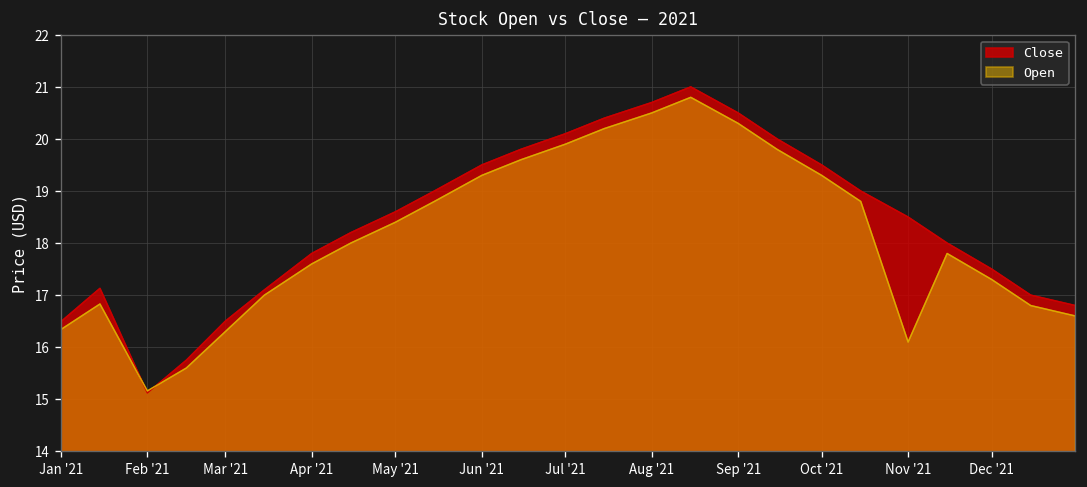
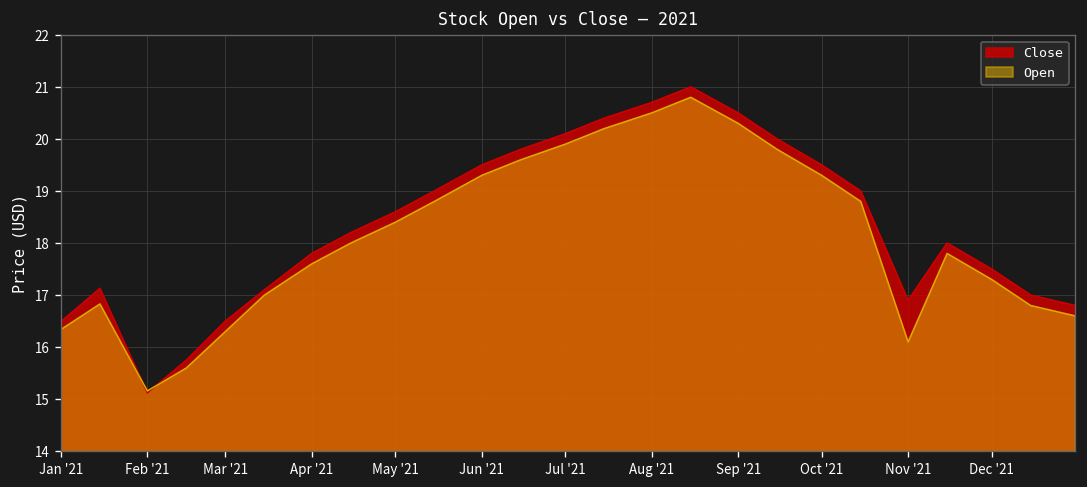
  {
    "Close": {
      "Jan '21": 16.5,
      "Mar '21": 16.5,
      "Apr '21": 17.8,
      "May '21": 18.6,
      "Jun '21": 19.5,
      "Jul '21": 20.1,
      "Aug '21": 20.7,
      "Sep '21": 20.5,
      "Oct '21": 19.5,
-     "Nov '21": 18.5,
+     "Nov '21": 16.9,
      "Dec '21": 17.5
    },
    "Open": {
      "Jan '21": 16.3,
      "Mar '21": 16.3,
      "Apr '21": 17.6,
      "May '21": 18.4,
      "Jun '21": 19.3,
      "Jul '21": 19.9,
      "Aug '21": 20.5,
      "Sep '21": 20.3,
      "Oct '21": 19.3,
      "Nov '21": 16.1,
      "Dec '21": 17.3
    }
  }
